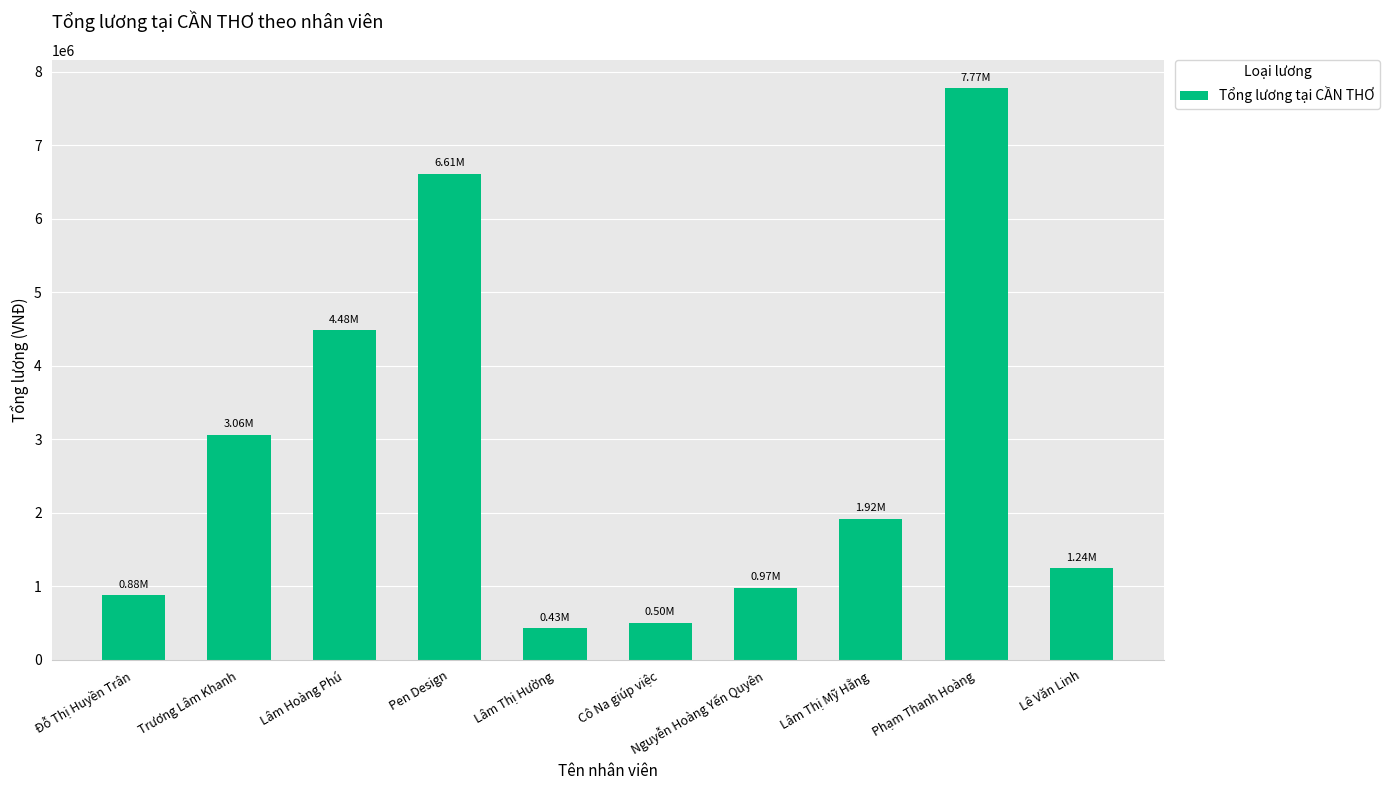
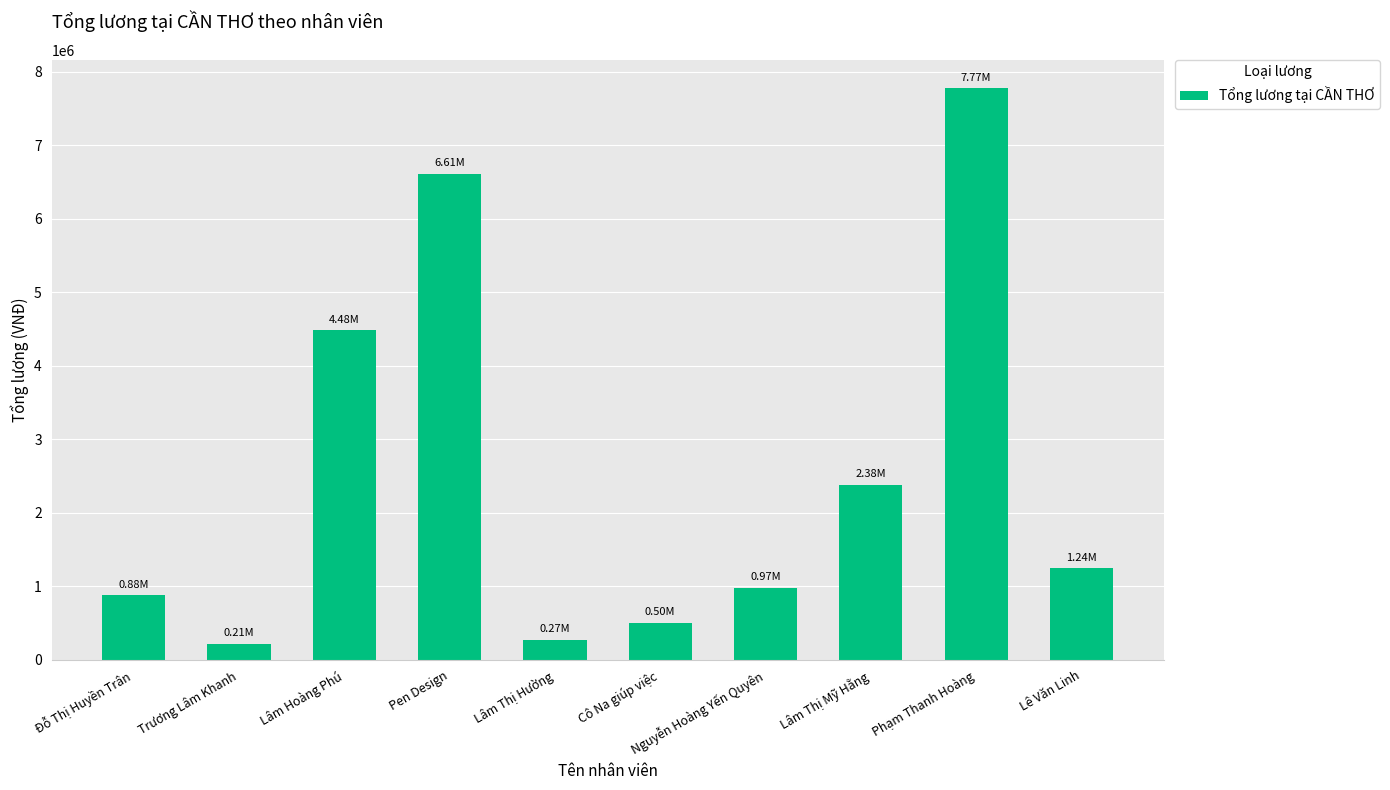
  {
    "Đỗ Thị Huyền Trân": "0.88M",
-   "Trương Lâm Khanh": "3.06M",
+   "Trương Lâm Khanh": "0.21M",
    "Lâm Hoàng Phú": "4.48M",
    "Pen Design": "6.61M",
-   "Lâm Thị Hường": "0.43M",
+   "Lâm Thị Hường": "0.27M",
    "Cô Na giúp việc": "0.50M",
    "Nguyễn Hoàng Yến Quyên": "0.97M",
-   "Lâm Thị Mỹ Hằng": "1.92M",
+   "Lâm Thị Mỹ Hằng": "2.38M",
    "Phạm Thanh Hoàng": "7.77M",
    "Lê Văn Linh": "1.24M"
  }
